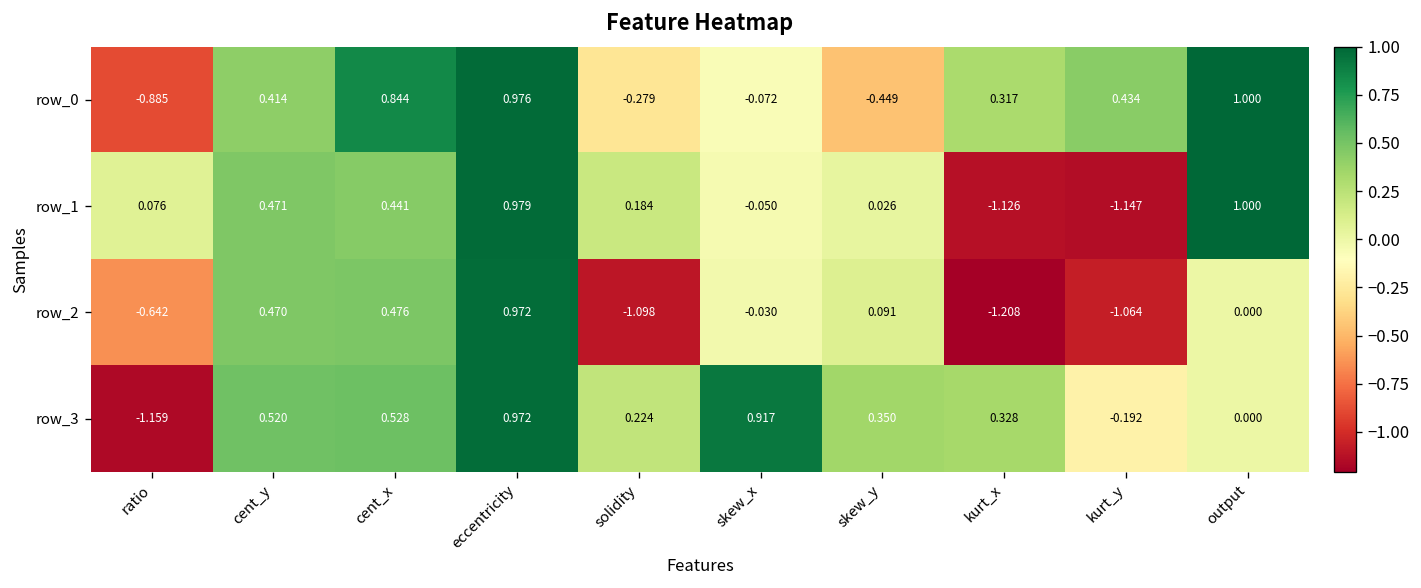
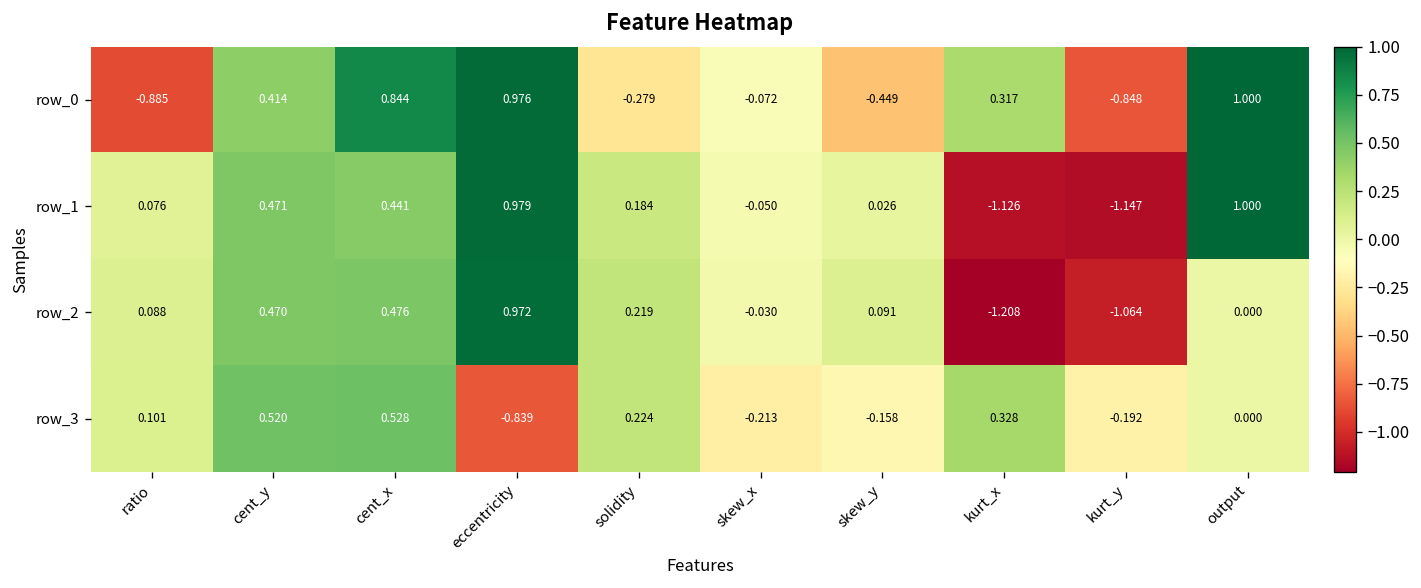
  {
    "row_0": {
      "ratio": -0.885,
      "cent_y": 0.414,
      "cent_x": 0.844,
      "eccentricity": 0.976,
      "solidity": -0.279,
      "skew_x": -0.072,
      "skew_y": -0.449,
      "kurt_x": 0.317,
-     "kurt_y": 0.434,
+     "kurt_y": -0.848,
      "output": 1.000
    },
    "row_1": {
      "ratio": 0.076,
      "cent_y": 0.471,
      "cent_x": 0.441,
      "eccentricity": 0.979,
      "solidity": 0.184,
      "skew_x": -0.050,
      "skew_y": 0.026,
      "kurt_x": -1.126,
      "kurt_y": -1.147,
      "output": 1.000
    },
    "row_2": {
-     "ratio": -0.642,
+     "ratio": 0.088,
      "cent_y": 0.470,
      "cent_x": 0.476,
      "eccentricity": 0.972,
-     "solidity": -1.098,
+     "solidity": 0.219,
      "skew_x": -0.030,
      "skew_y": 0.091,
      "kurt_x": -1.208,
      "kurt_y": -1.064,
      "output": 0.000
    },
    "row_3": {
-     "ratio": -1.159,
+     "ratio": 0.101,
      "cent_y": 0.520,
      "cent_x": 0.528,
-     "eccentricity": 0.972,
+     "eccentricity": -0.839,
      "solidity": 0.224,
-     "skew_x": 0.917,
-     "skew_y": 0.350,
+     "skew_x": -0.213,
+     "skew_y": -0.158,
      "kurt_x": 0.328,
      "kurt_y": -0.192,
      "output": 0.000
    }
  }
